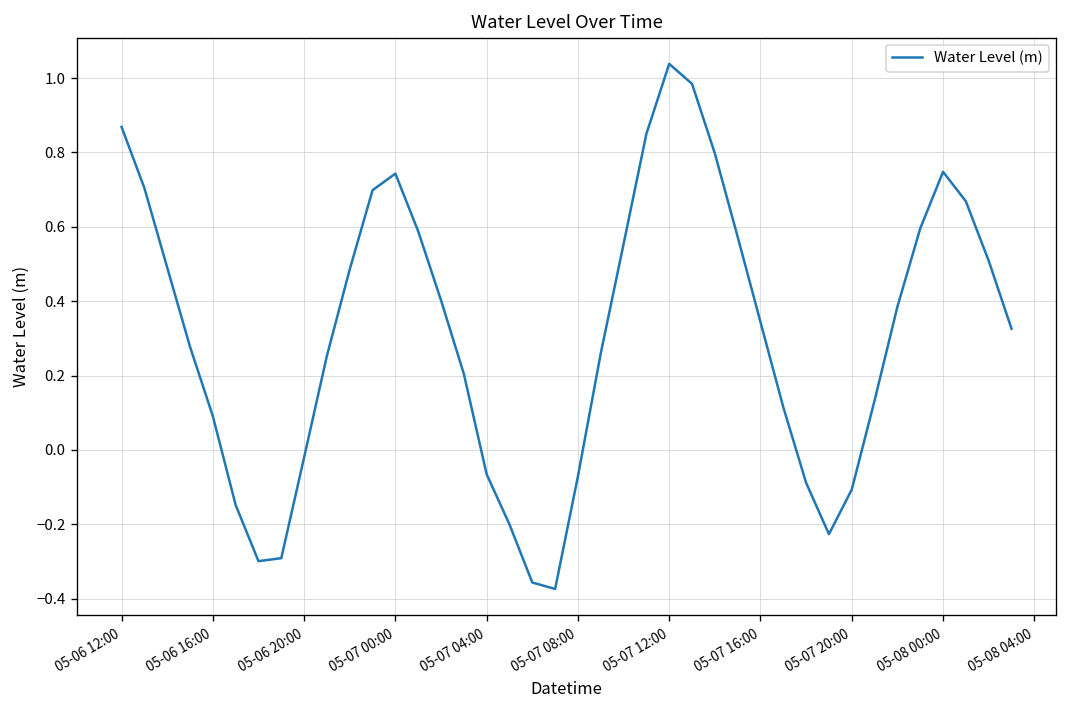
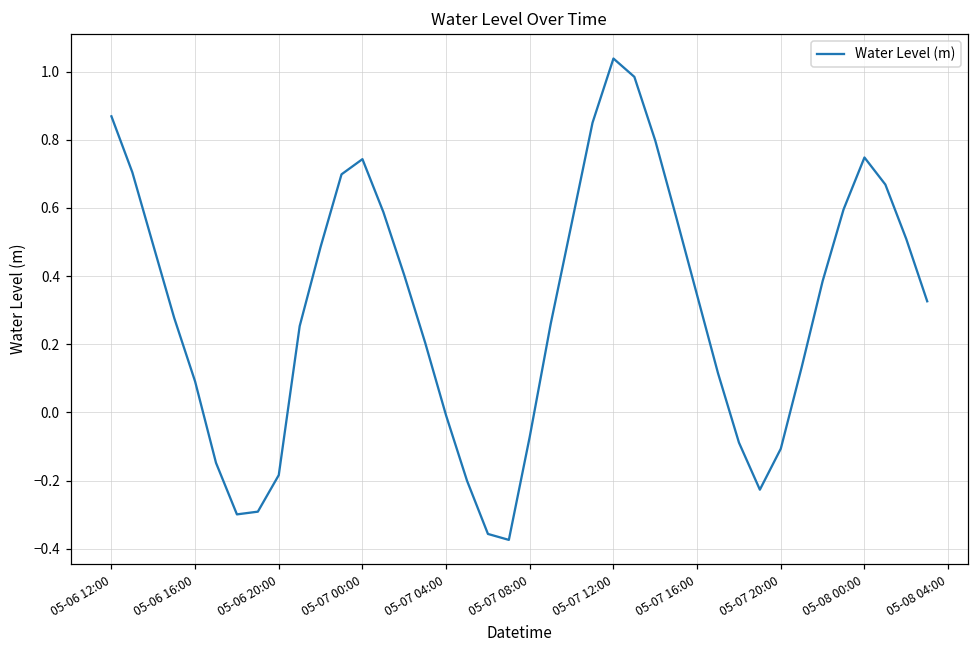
  {
    "05-06 12:00": 0.87,
    "05-06 16:00": 0.09,
-   "05-06 20:00": -0.02,
+   "05-06 20:00": -0.18,
    "05-07 00:00": 0.74,
-   "05-07 04:00": -0.07,
+   "05-07 04:00": -0.01,
    "05-07 08:00": -0.07,
    "05-07 12:00": 1.04,
    "05-07 16:00": 0.34,
    "05-07 20:00": -0.11,
    "05-08 00:00": 0.75
  }
